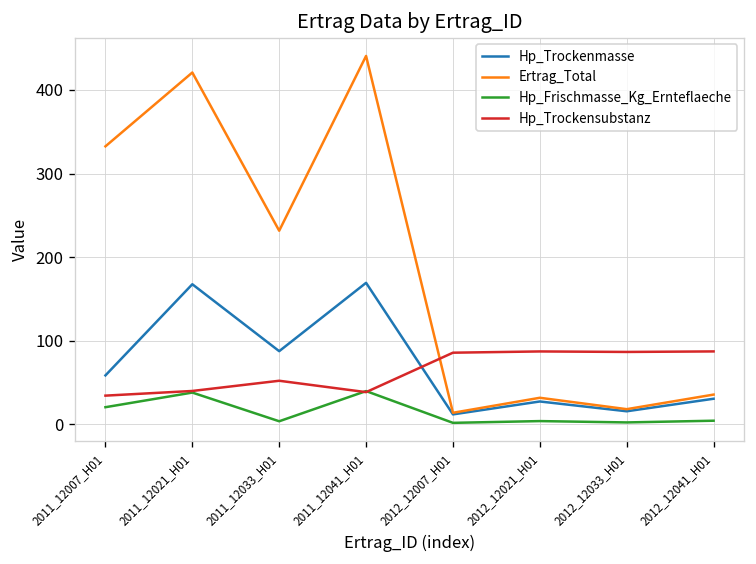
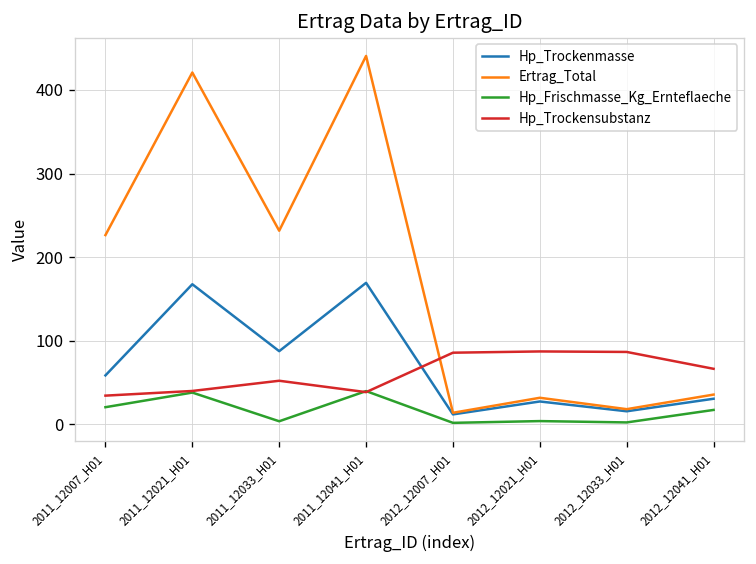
  {
    "Hp_Trockenmasse": {
      "2011_12007_H01": 60,
      "2011_12021_H01": 170,
      "2011_12033_H01": 90,
      "2011_12041_H01": 170,
      "2012_12021_H01": 30,
      "2012_12041_H01": 30
    },
    "Ertrag_Total": {
-     "2011_12007_H01": 330,
+     "2011_12007_H01": 230,
      "2011_12021_H01": 420,
      "2011_12033_H01": 230,
      "2011_12041_H01": 440,
      "2012_12021_H01": 30,
      "2012_12041_H01": 40
    },
    "Hp_Frischmasse_Kg_Ernteflaeche": {
      "2011_12007_H01": 20,
      "2011_12033_H01": 0,
      "2012_12007_H01": 0,
      "2012_12021_H01": 0,
      "2012_12033_H01": 0,
-     "2012_12041_H01": 0
+     "2012_12041_H01": 20
    },
    "Hp_Trockensubstanz": {
      "2011_12007_H01": 30,
      "2011_12033_H01": 50,
      "2012_12007_H01": 90,
      "2012_12021_H01": 90,
      "2012_12033_H01": 90,
-     "2012_12041_H01": 90
+     "2012_12041_H01": 70
    }
  }
